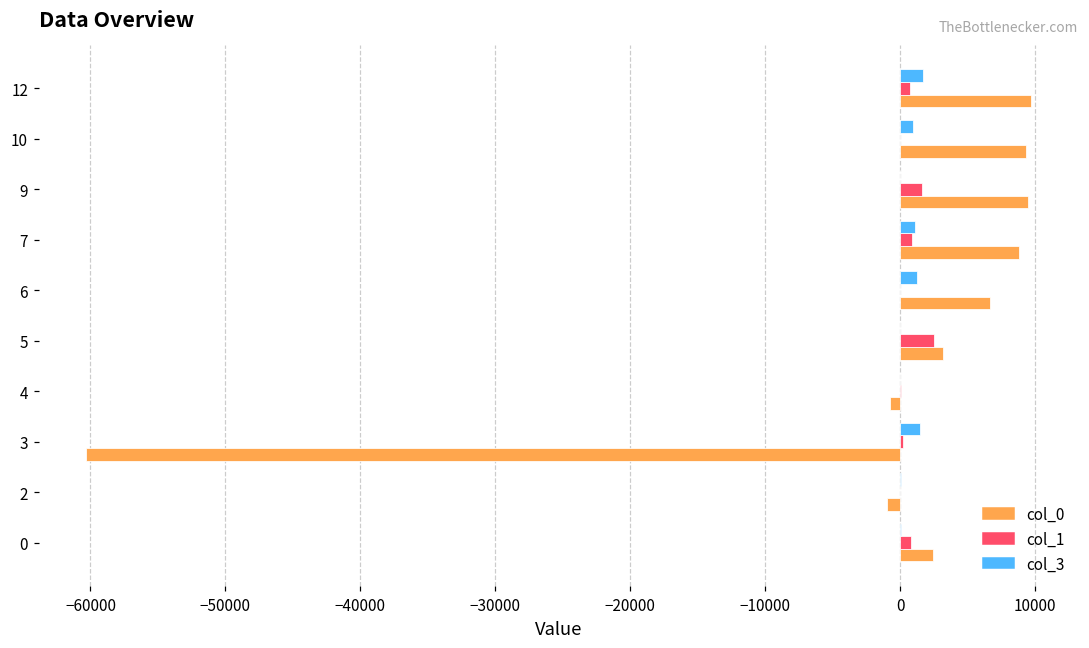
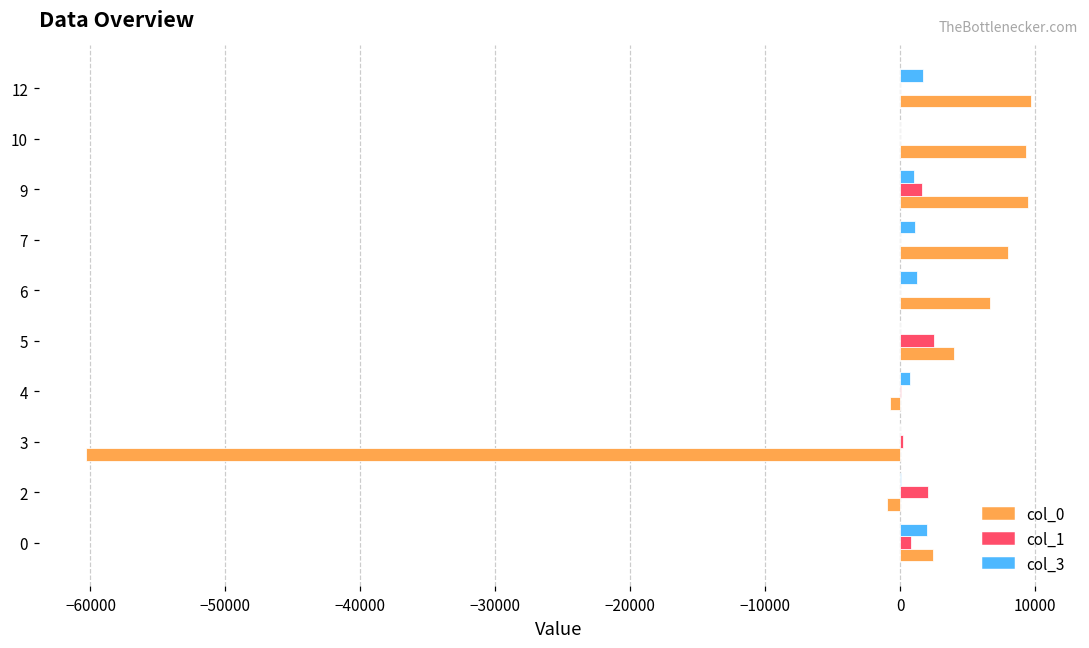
  {
    "col_0": {
      "12": 9700,
      "10": 9300,
      "9": 9400,
-     "7": 8800,
+     "7": 8000,
      "6": 6700,
-     "5": 3200,
+     "5": 4000,
      "4": -800,
      "3": -60300,
      "2": -1000,
      "0": 2400
    },
    "col_1": {
-     "12": 700,
+     "12": 0,
      "9": 1600,
-     "7": 900,
+     "7": 0,
      "5": 2500,
      "3": 200,
-     "2": 0,
+     "2": 2000,
      "0": 800
    },
    "col_3": {
      "12": 1700,
-     "10": 1000,
-     "9": 0,
+     "10": 0,
+     "9": 1000,
      "7": 1100,
      "6": 1300,
-     "4": 0,
-     "3": 1500,
-     "0": 0
+     "4": 700,
+     "3": 0,
+     "0": 2000
    }
  }
